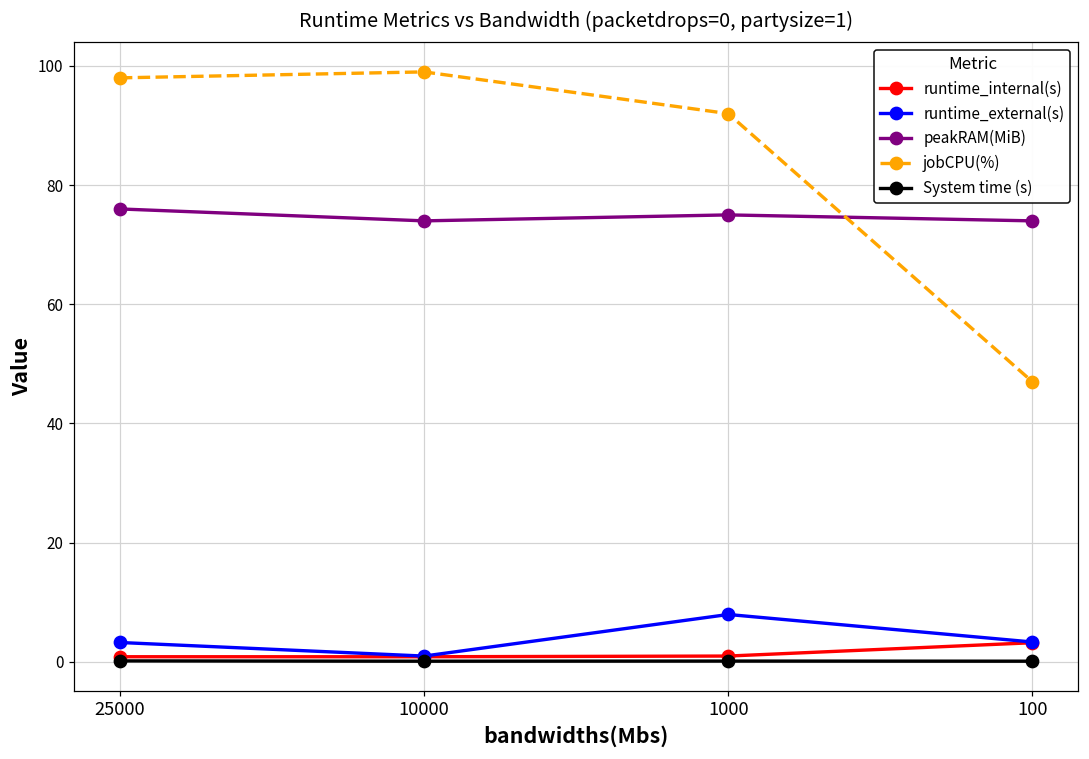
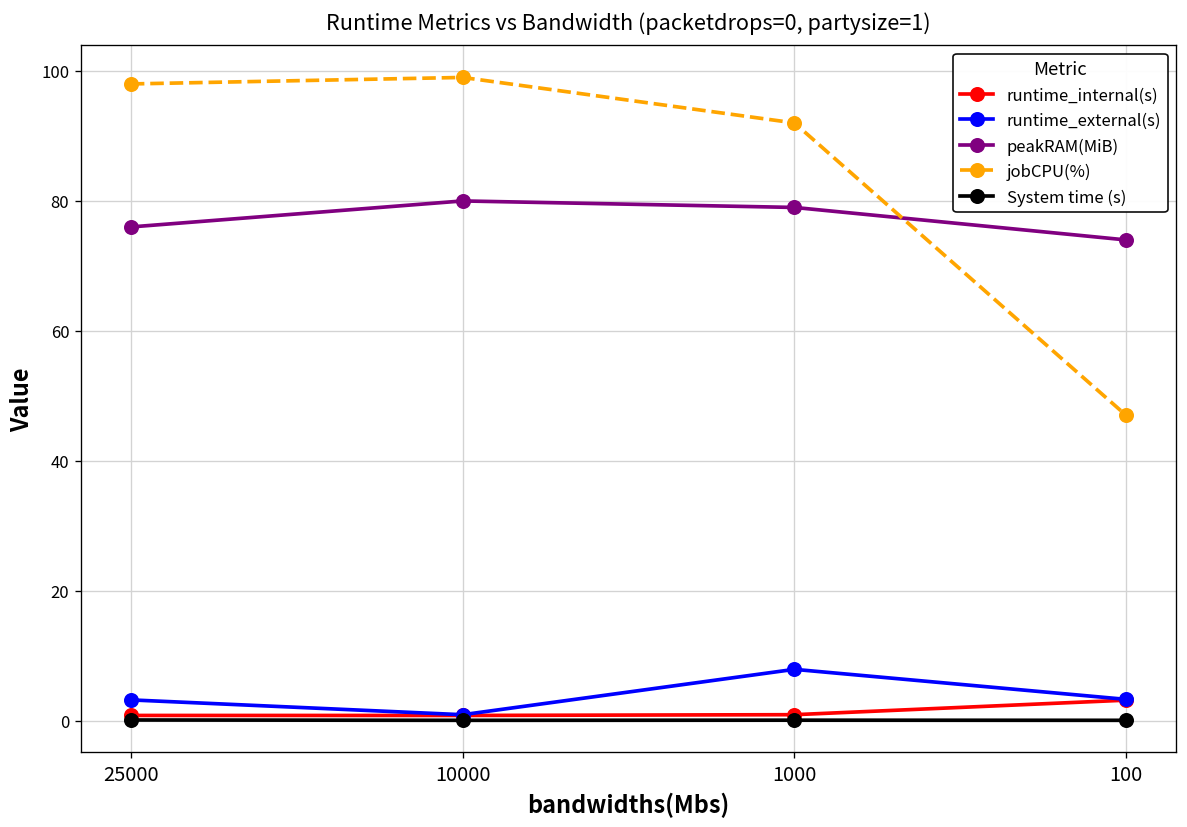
  {
    "runtime_internal(s)": {
      "25000": 1,
      "1000": 1
    },
    "runtime_external(s)": {
      "25000": 3,
      "1000": 8
    },
    "peakRAM(MiB)": {
      "25000": 76,
-     "10000": 74,
-     "1000": 75,
+     "10000": 80,
+     "1000": 79,
      "100": 74
    },
    "jobCPU(%)": {
      "25000": 98,
      "10000": 99,
      "1000": 92,
      "100": 47
    },
    "System time (s)": {
      "25000": 0,
      "10000": 0,
      "1000": 0,
      "100": 0
    }
  }
